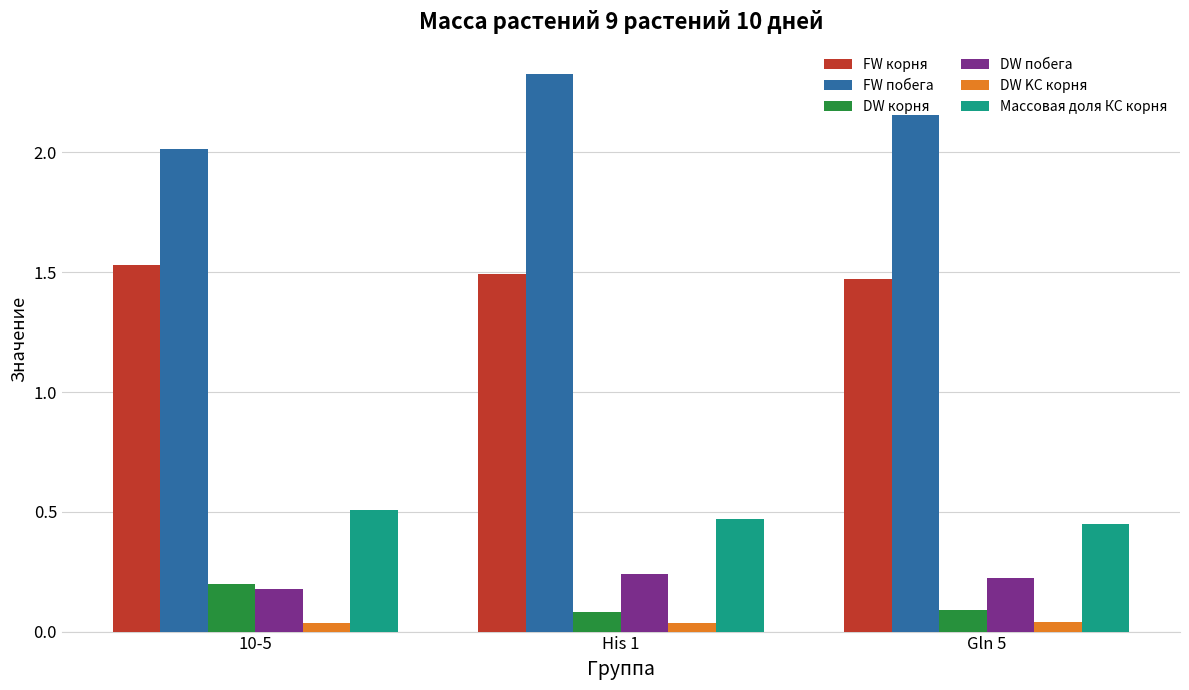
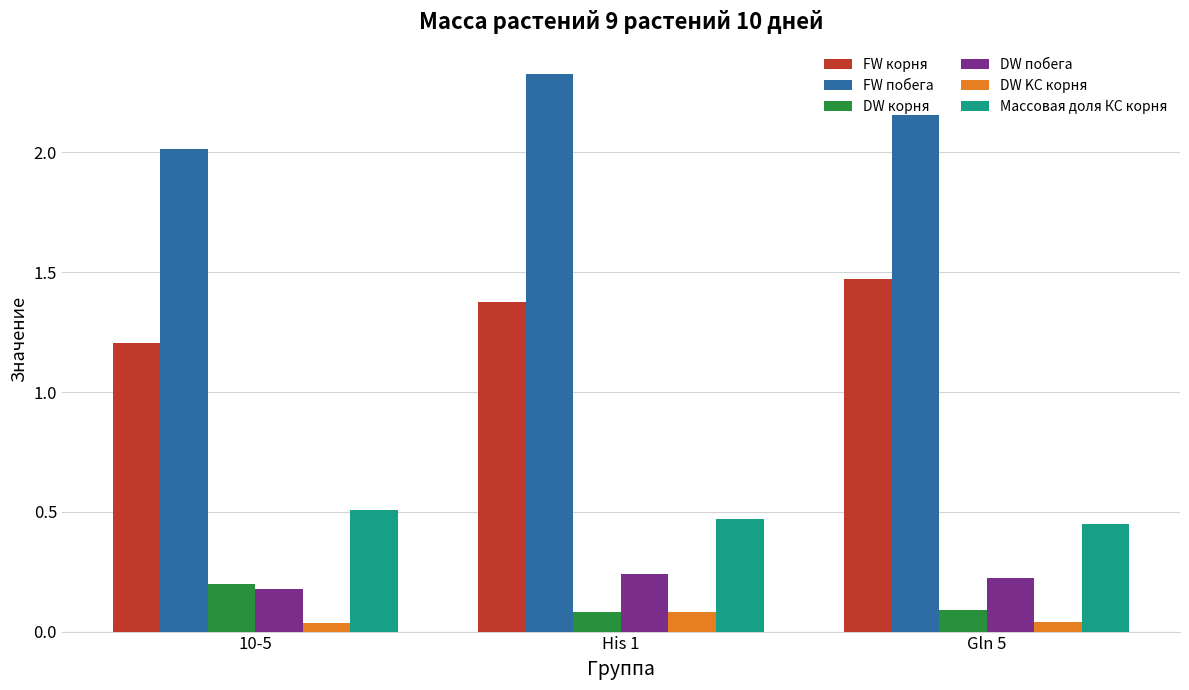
  {
    "FW корня": {
-     "10-5": 1.53,
-     "His 1": 1.49,
+     "10-5": 1.21,
+     "His 1": 1.38,
      "Gln 5": 1.47
    },
    "FW побега": {
      "10-5": 2.02,
      "His 1": 2.33,
      "Gln 5": 2.16
    },
    "DW корня": {
      "10-5": 0.20,
      "His 1": 0.08,
      "Gln 5": 0.09
    },
    "DW побега": {
      "10-5": 0.18,
      "His 1": 0.24,
      "Gln 5": 0.22
    },
    "DW KC корня": {
      "10-5": 0.04,
-     "His 1": 0.03,
+     "His 1": 0.08,
      "Gln 5": 0.04
    },
    "Массовая доля КС корня": {
      "10-5": 0.51,
      "His 1": 0.47,
      "Gln 5": 0.45
    }
  }
